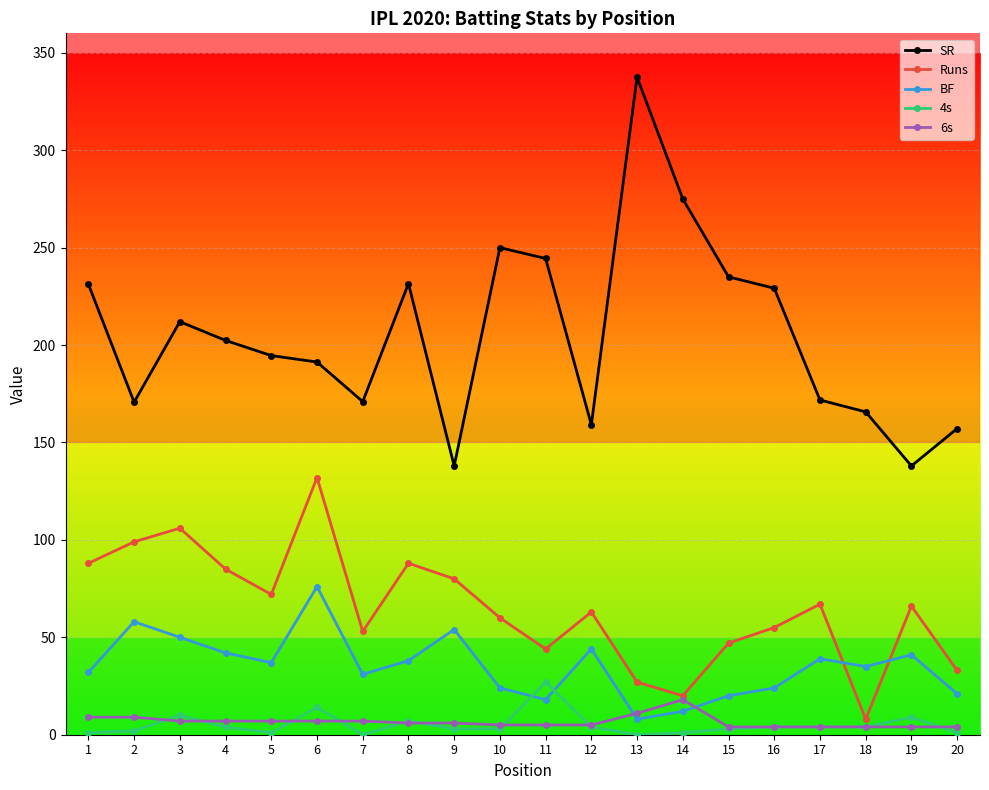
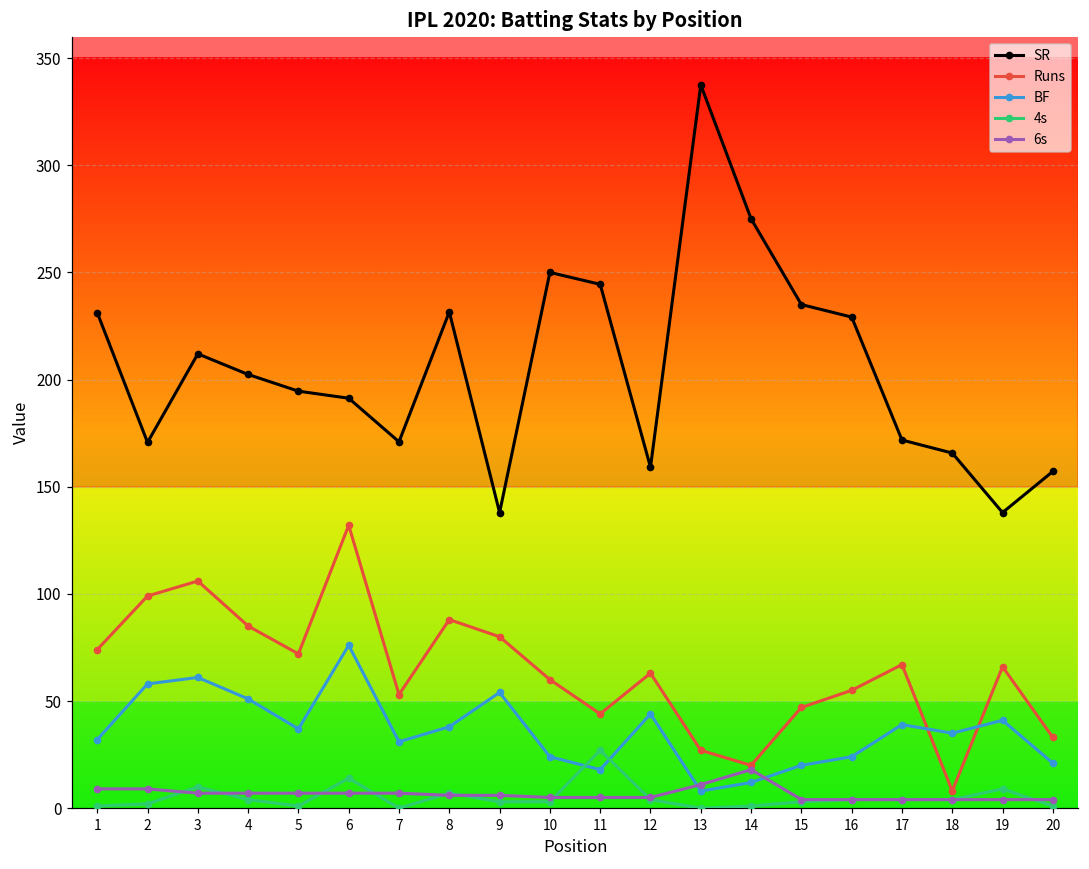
  {
    "SR": {
      "1": 231,
      "2": 171,
      "3": 212,
      "4": 202,
      "5": 195,
      "6": 191,
      "7": 171,
      "8": 232,
      "9": 138,
      "10": 250,
      "11": 244,
      "12": 159,
      "13": 338,
      "14": 275,
      "15": 235,
      "16": 229,
      "17": 172,
      "18": 166,
      "19": 138,
      "20": 157
    },
    "Runs": {
-     "1": 88,
+     "1": 74,
      "2": 99,
      "3": 106,
      "4": 85,
      "5": 72,
      "6": 132,
      "7": 53,
      "8": 88,
      "9": 80,
      "10": 60,
      "11": 44,
      "12": 63,
      "13": 27,
      "14": 20,
      "15": 47,
      "16": 55,
      "17": 67,
      "18": 8,
      "19": 66,
      "20": 33
    },
    "BF": {
      "1": 32,
      "2": 58,
-     "3": 50,
-     "4": 42,
+     "3": 61,
+     "4": 51,
      "5": 37,
      "6": 76,
      "7": 31,
      "8": 38,
      "9": 54,
      "10": 24,
      "11": 18,
      "12": 44,
      "13": 8,
      "14": 12,
      "15": 20,
      "16": 24,
      "17": 39,
      "18": 35,
      "19": 41,
      "20": 21
    },
    "4s": {
      "1": 1,
      "2": 2,
      "3": 10,
      "4": 4,
      "5": 1,
      "6": 14,
      "7": 0,
      "9": 3,
      "10": 3,
      "11": 27,
      "13": 0,
      "14": 1,
      "19": 9,
      "20": 1
    },
    "6s": {
      "1": 9,
      "2": 9,
      "3": 7,
      "4": 7,
      "5": 7,
      "6": 7,
      "7": 7,
      "9": 6,
      "10": 5,
      "11": 5,
      "13": 11,
      "14": 18,
      "19": 4,
      "20": 4
    }
  }
